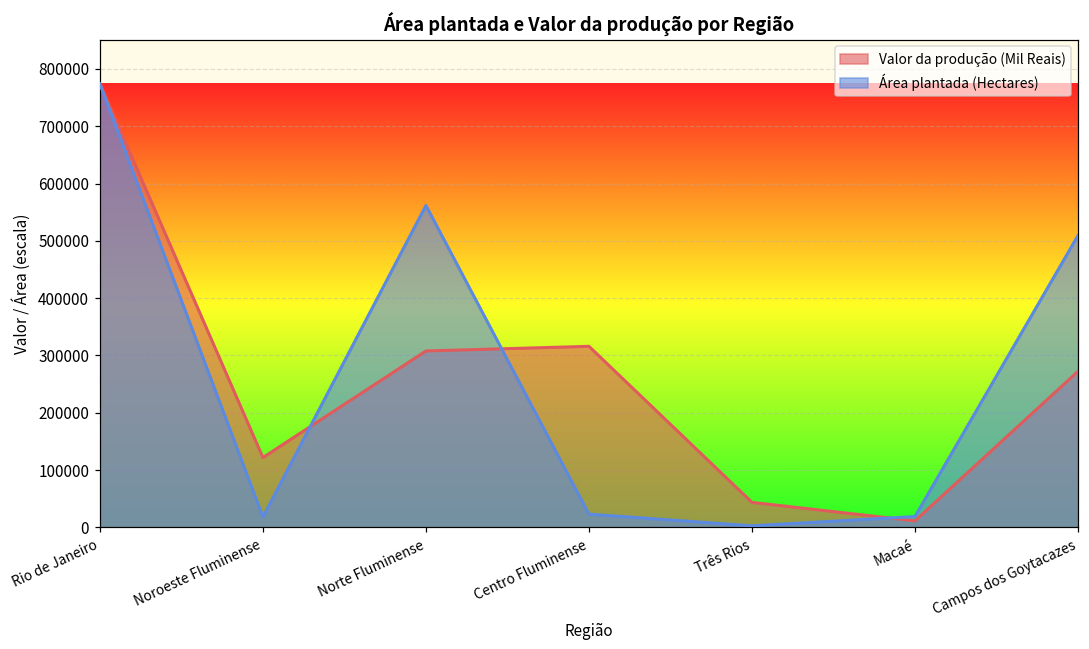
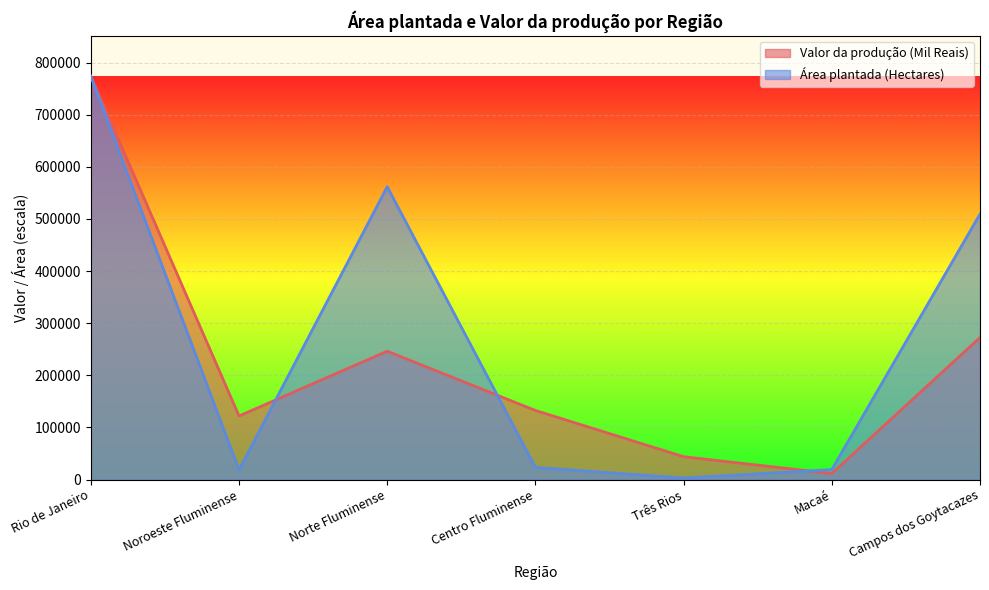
  {
    "Valor da produção (Mil Reais)": {
      "Noroeste Fluminense": 120000,
-     "Norte Fluminense": 310000,
-     "Centro Fluminense": 320000,
+     "Norte Fluminense": 250000,
+     "Centro Fluminense": 130000,
      "Três Rios": 40000,
      "Macaé": 10000,
      "Campos dos Goytacazes": 270000
    },
    "Área plantada (Hectares)": {
      "Noroeste Fluminense": 20000,
      "Norte Fluminense": 560000,
      "Centro Fluminense": 20000,
      "Três Rios": 0,
      "Macaé": 20000,
      "Campos dos Goytacazes": 510000
    }
  }
